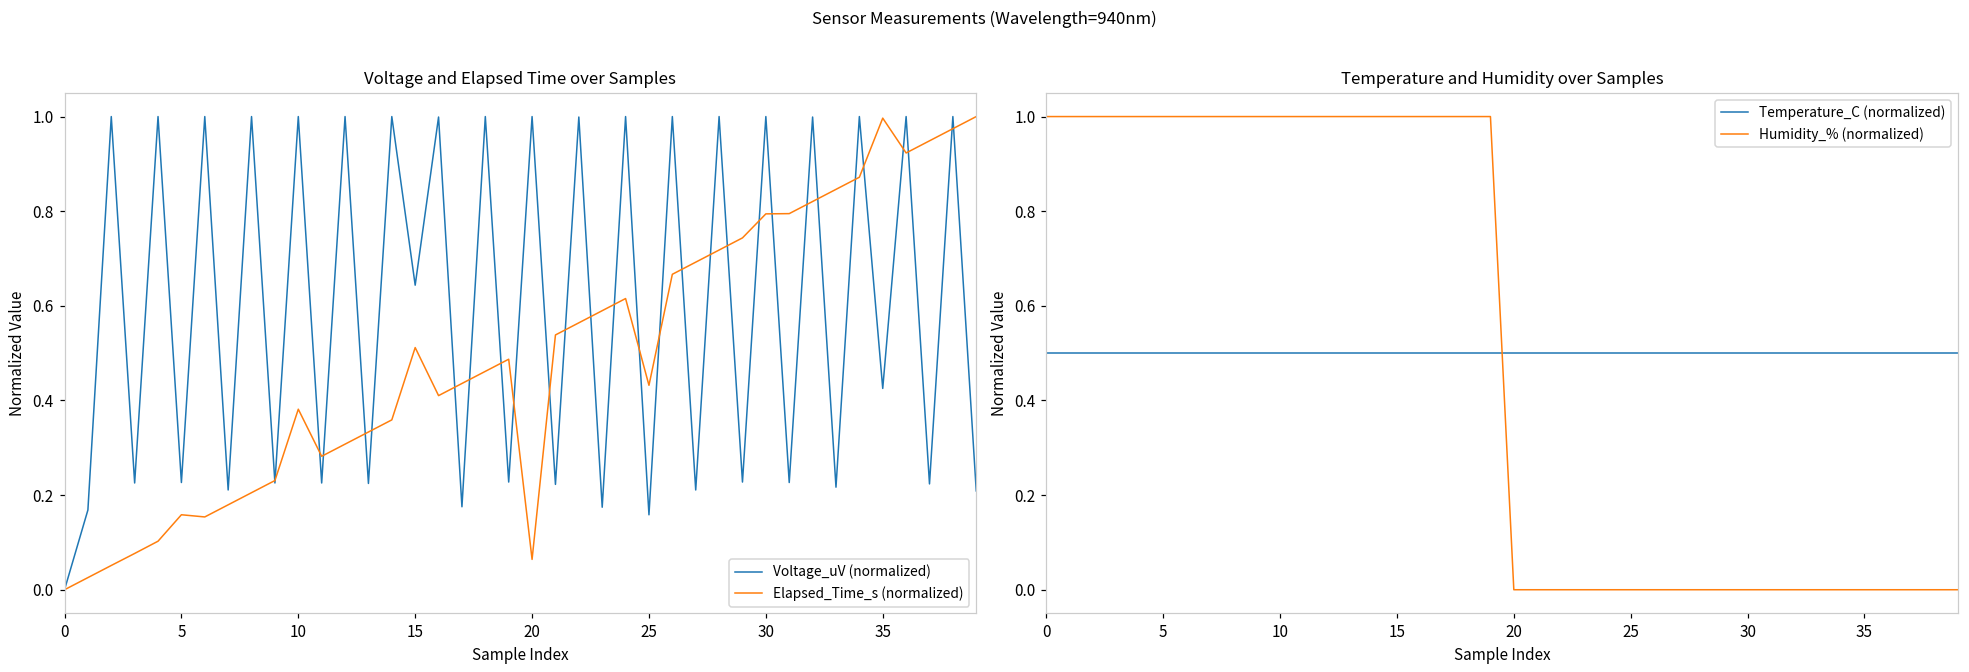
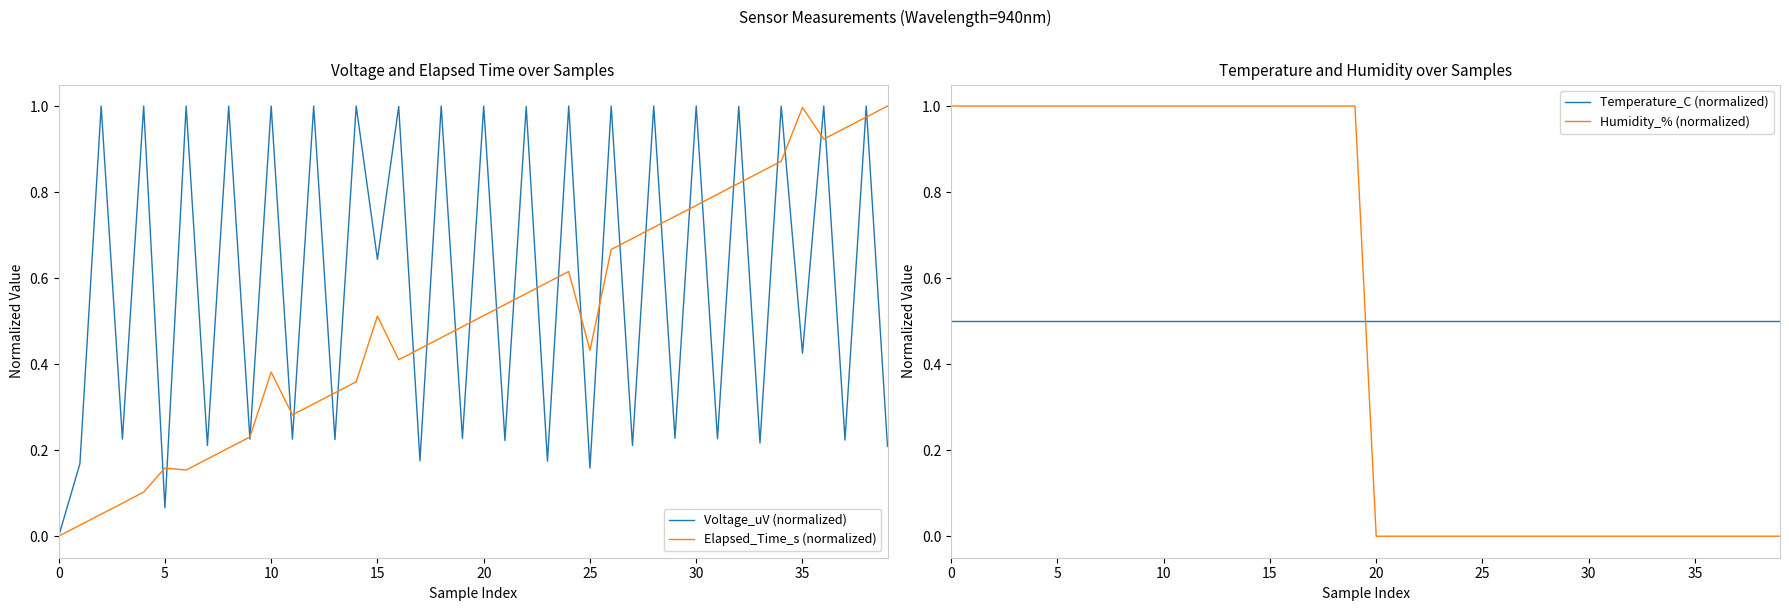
  {
    "Voltage and Elapsed Time over Samples": {
      "Voltage_uV (normalized)": {
-       "5": 0.23,
+       "5": 0.07,
        "10": 1.00,
        "15": 0.64,
        "20": 1.00,
        "25": 0.16,
        "30": 1.00,
        "35": 0.43
      },
      "Elapsed_Time_s (normalized)": {
        "5": 0.16,
        "10": 0.38,
        "15": 0.51,
-       "20": 0.06,
+       "20": 0.51,
        "25": 0.43,
-       "30": 0.79,
+       "30": 0.77,
        "35": 1.00
      }
    },
    "Temperature and Humidity over Samples": {
      "Temperature_C (normalized)": {
        "0": 0.50,
        "5": 0.50,
        "10": 0.50,
        "15": 0.50,
        "20": 0.50,
        "25": 0.50,
        "30": 0.50,
        "35": 0.50
      },
      "Humidity_% (normalized)": {
        "0": 1.00,
        "5": 1.00,
        "10": 1.00,
        "15": 1.00,
        "20": 0.00,
        "25": 0.00,
        "30": 0.00,
        "35": 0.00
      }
    }
  }
